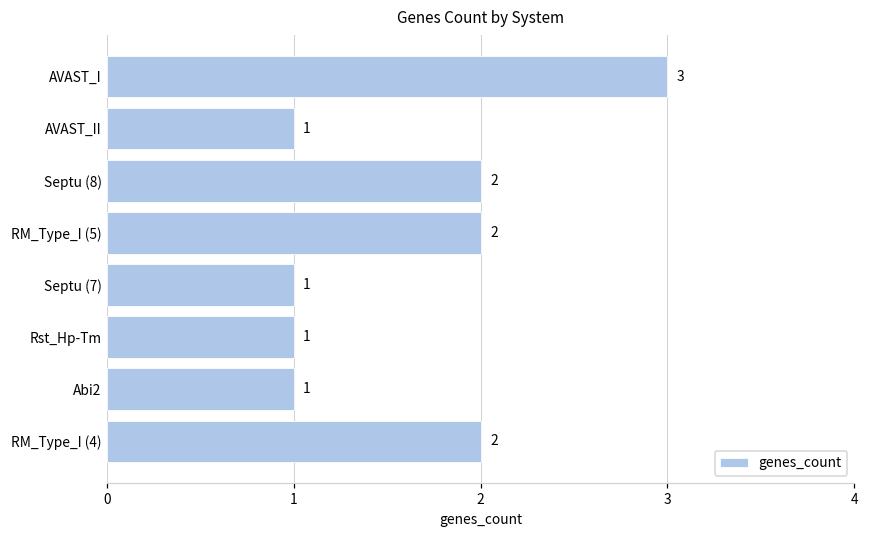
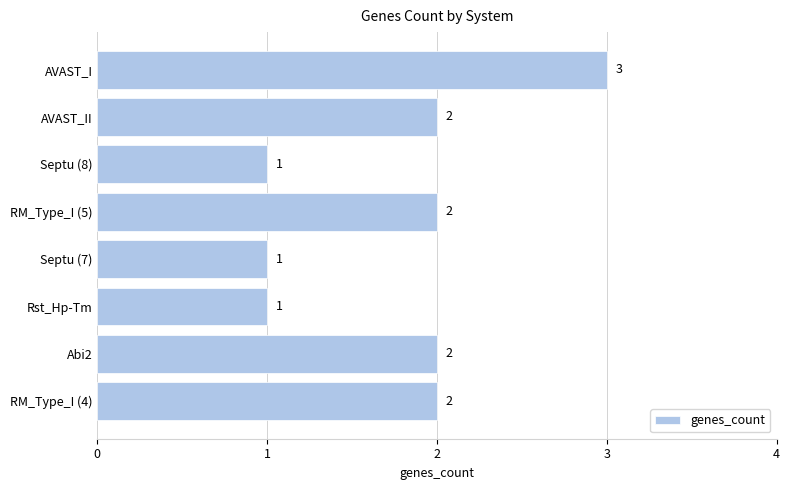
  {
    "AVAST_I": 3,
-   "AVAST_II": 1,
-   "Septu (8)": 2,
+   "AVAST_II": 2,
+   "Septu (8)": 1,
    "RM_Type_I (5)": 2,
    "Septu (7)": 1,
    "Rst_Hp-Tm": 1,
-   "Abi2": 1,
+   "Abi2": 2,
    "RM_Type_I (4)": 2
  }
